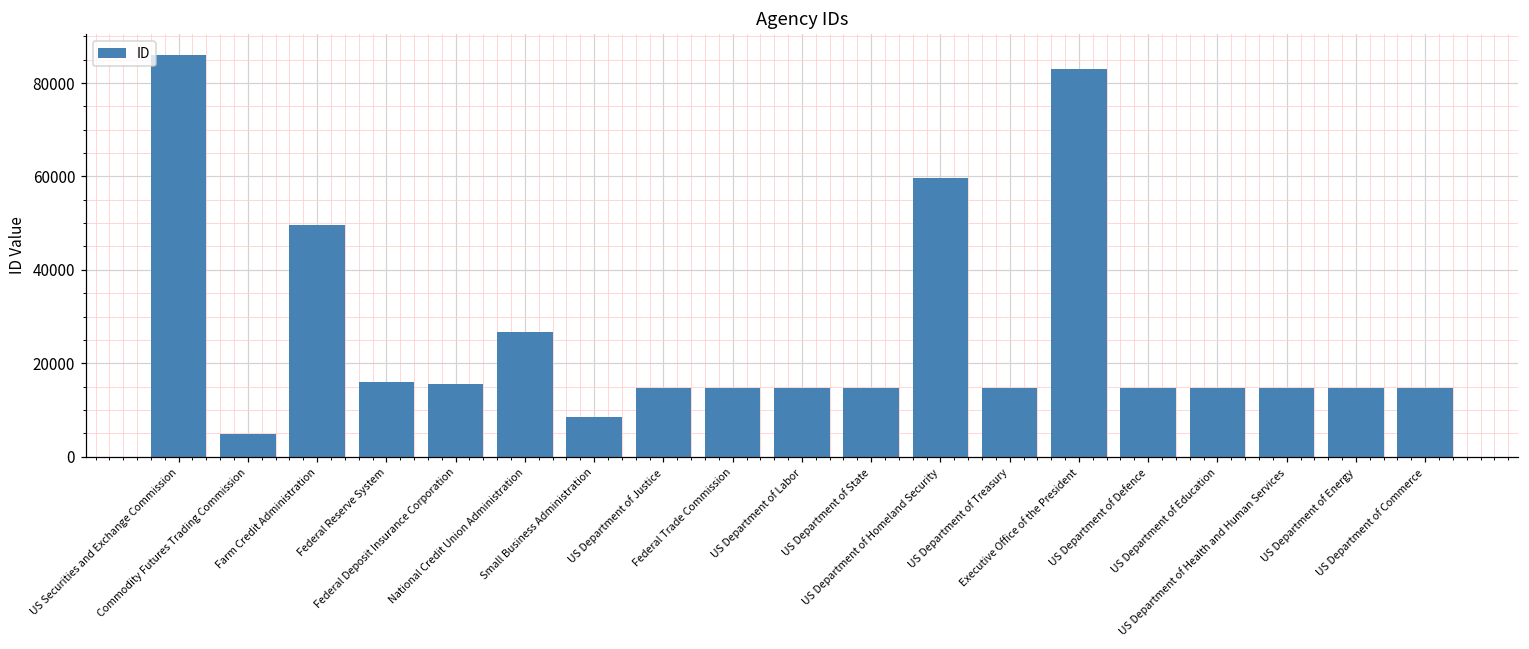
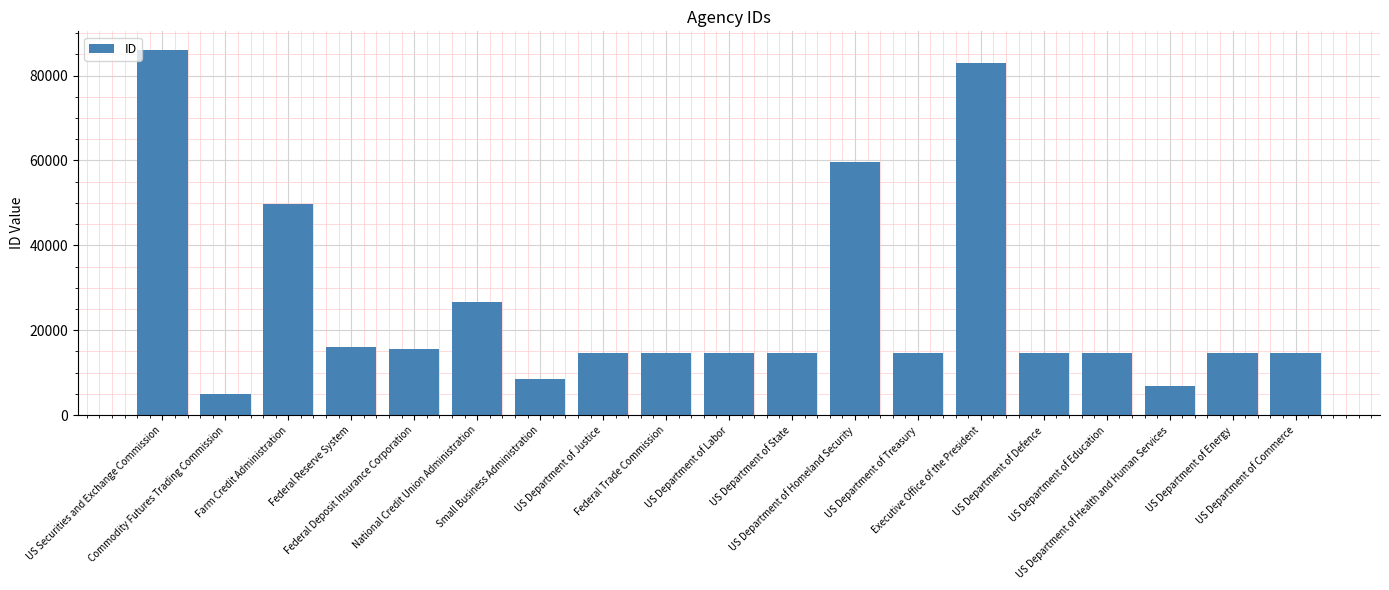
  {
    "US Securities and Exchange Commission": 86000,
    "Commodity Futures Trading Commission": 5000,
    "Farm Credit Administration": 50000,
    "Federal Reserve System": 16000,
    "Federal Deposit Insurance Corporation": 15000,
    "National Credit Union Administration": 27000,
    "Small Business Administration": 9000,
    "US Department of Justice": 15000,
    "Federal Trade Commission": 15000,
    "US Department of Labor": 15000,
    "US Department of State": 15000,
    "US Department of Homeland Security": 60000,
    "US Department of Treasury": 15000,
    "Executive Office of the President": 83000,
    "US Department of Defence": 15000,
    "US Department of Education": 15000,
-   "US Department of Health and Human Services": 15000,
+   "US Department of Health and Human Services": 7000,
    "US Department of Energy": 15000,
    "US Department of Commerce": 15000
  }
